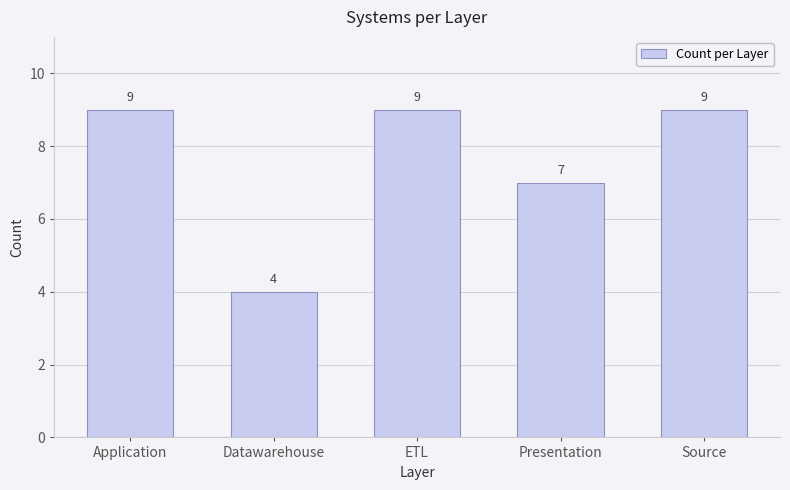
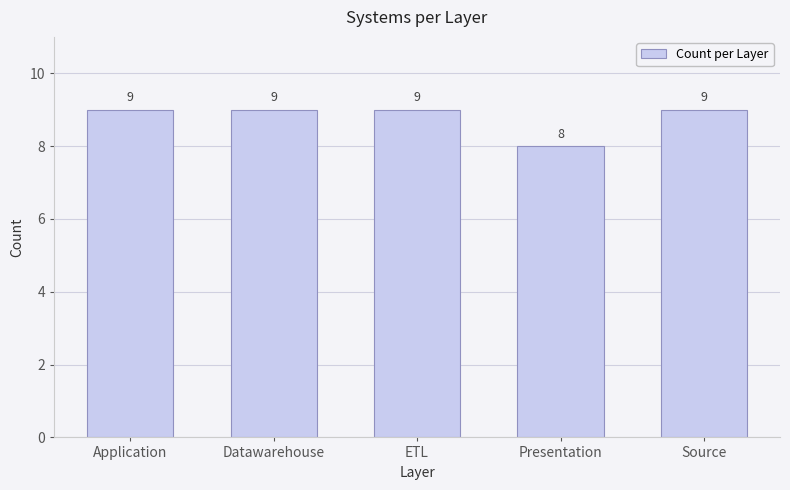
  {
    "Application": 9,
-   "Datawarehouse": 4,
+   "Datawarehouse": 9,
    "ETL": 9,
-   "Presentation": 7,
+   "Presentation": 8,
    "Source": 9
  }
